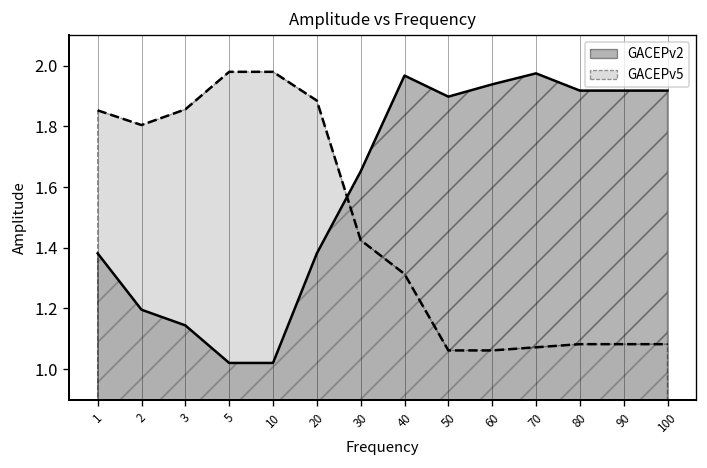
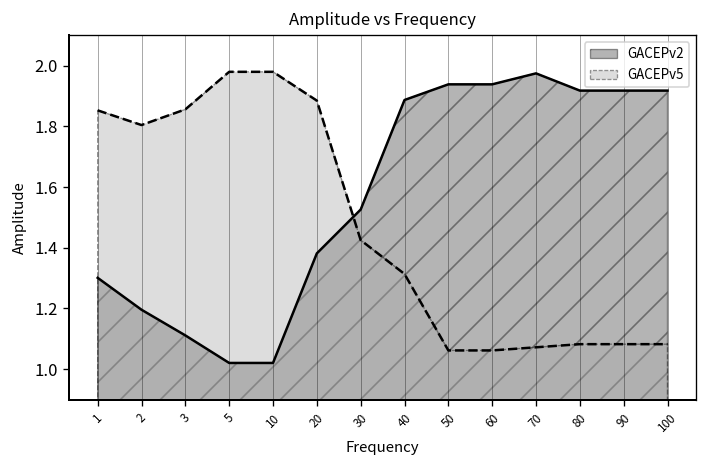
  {
    "GACEPv2": {
-     "1": 1.38,
+     "1": 1.30,
      "2": 1.20,
-     "3": 1.14,
+     "3": 1.11,
      "5": 1.02,
      "10": 1.02,
      "20": 1.38,
-     "30": 1.65,
-     "40": 1.97,
-     "50": 1.90,
+     "30": 1.53,
+     "40": 1.89,
+     "50": 1.94,
      "60": 1.94,
      "70": 1.97,
      "80": 1.92,
      "90": 1.92,
      "100": 1.92
    },
    "GACEPv5": {
      "1": 1.85,
      "2": 1.80,
      "3": 1.86,
      "5": 1.98,
      "10": 1.98,
      "20": 1.88,
      "30": 1.43,
      "40": 1.31,
      "50": 1.06,
      "60": 1.06,
      "70": 1.07,
      "80": 1.08,
      "90": 1.08,
      "100": 1.08
    }
  }
